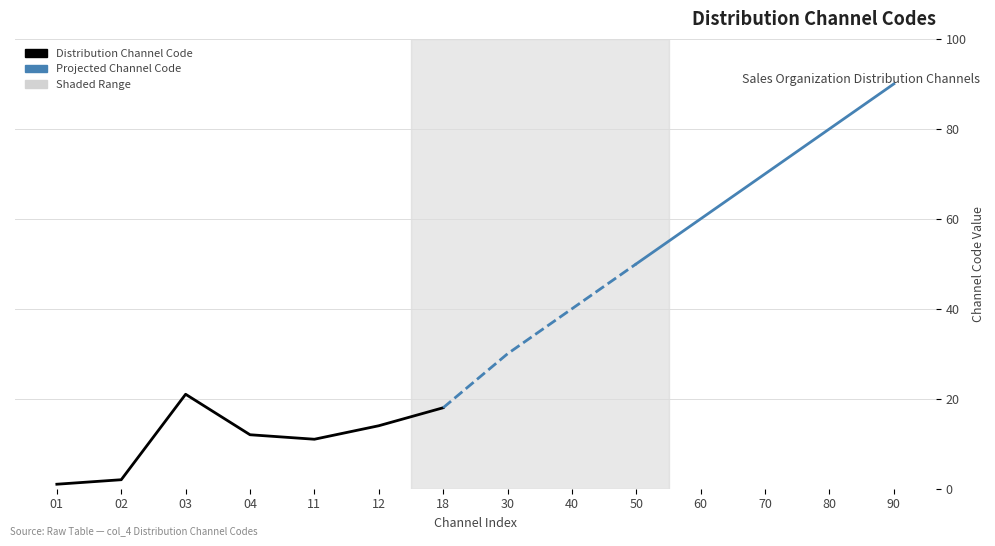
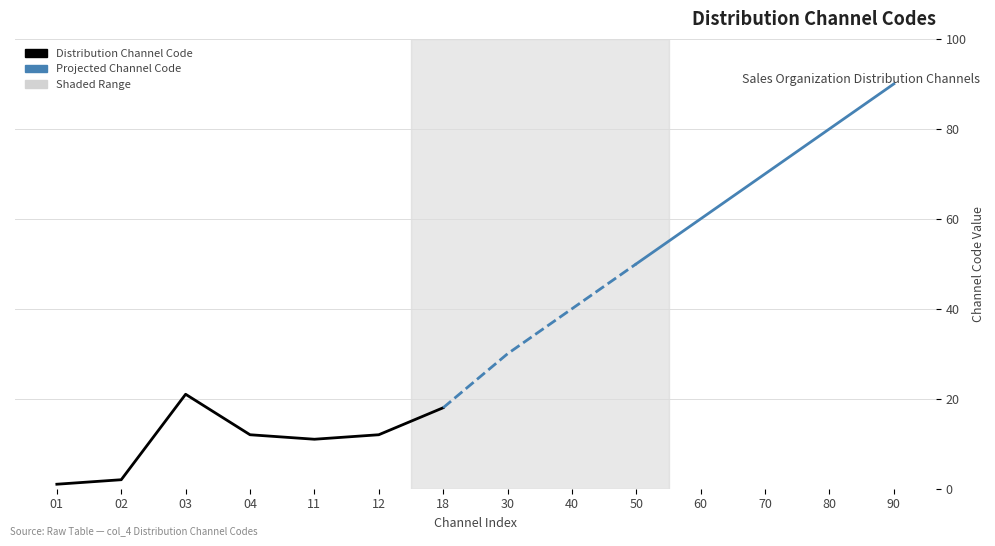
  {
    "Distribution Channel Code": {
      "01": 1,
      "02": 2,
      "03": 21,
      "04": 12,
      "11": 11,
-     "12": 14
+     "12": 12
    }
  }
